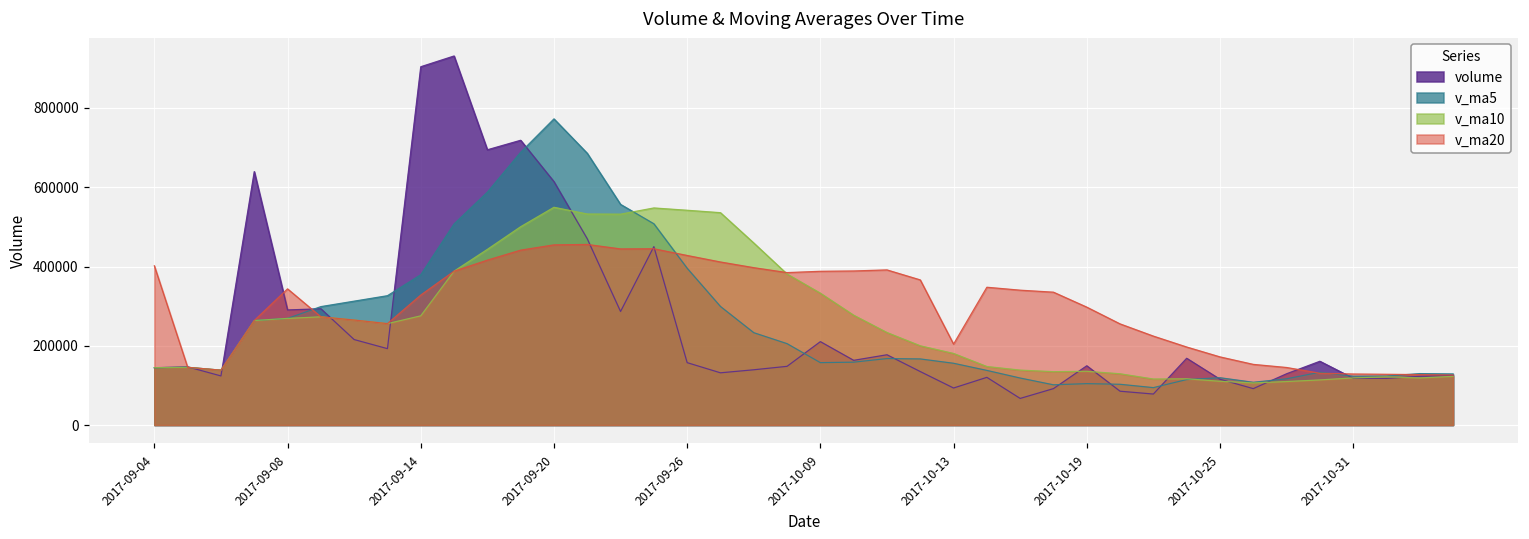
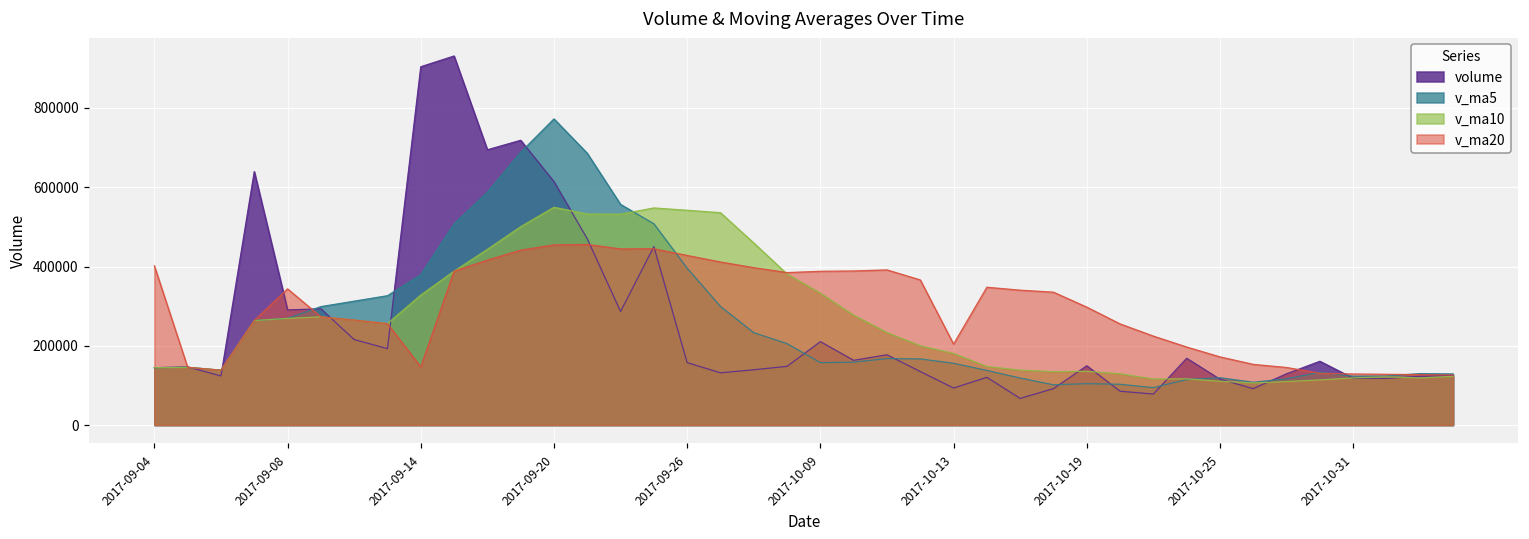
  {
    "volume": {
      "2017-09-08": 290000,
      "2017-09-14": 900000,
      "2017-09-20": 610000,
      "2017-09-26": 160000,
      "2017-10-09": 210000,
      "2017-10-13": 90000,
      "2017-10-19": 150000
    },
    "v_ma5": {
      "2017-09-14": 380000,
      "2017-09-20": 770000,
      "2017-09-26": 400000,
      "2017-10-09": 160000,
      "2017-10-13": 160000,
      "2017-10-19": 100000
    },
    "v_ma10": {
-     "2017-09-14": 280000,
+     "2017-09-14": 330000,
      "2017-09-20": 550000,
      "2017-09-26": 540000,
      "2017-10-09": 330000,
      "2017-10-13": 180000,
      "2017-10-19": 140000
    },
    "v_ma20": {
      "2017-09-04": 400000,
      "2017-09-08": 340000,
-     "2017-09-14": 330000,
+     "2017-09-14": 150000,
      "2017-09-20": 450000,
      "2017-09-26": 430000,
      "2017-10-09": 390000,
      "2017-10-13": 200000,
      "2017-10-19": 300000,
      "2017-10-25": 170000
    }
  }
